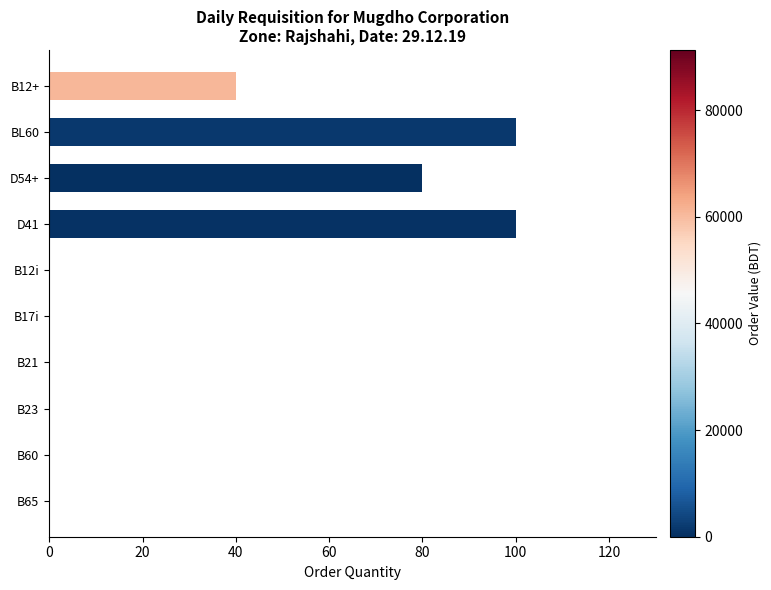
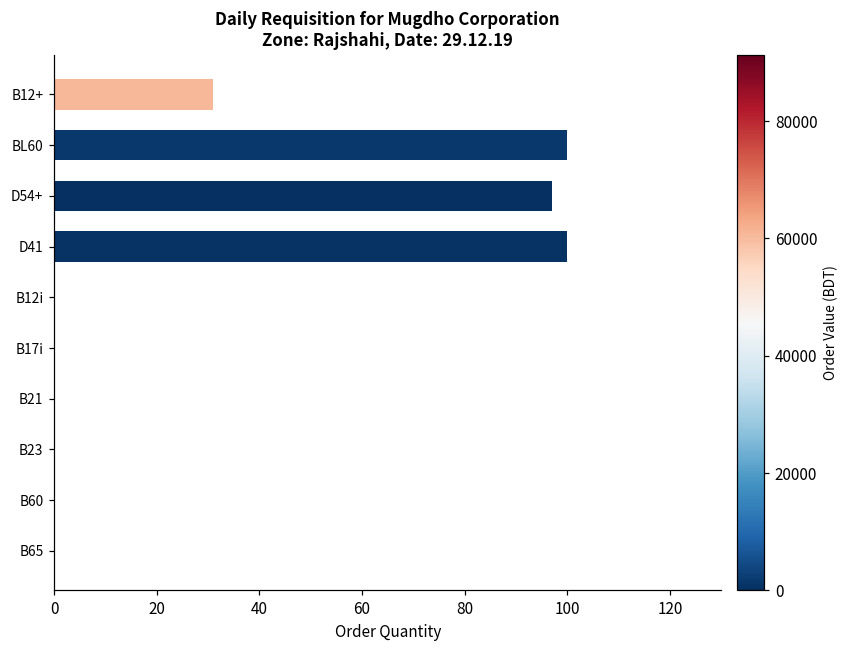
  {
-   "B12+": 40,
+   "B12+": 31,
    "BL60": 100,
-   "D54+": 80,
+   "D54+": 97,
    "D41": 100,
    "B12i": 0,
    "B17i": 0,
    "B21": 0,
    "B23": 0,
    "B60": 0,
    "B65": 0
  }
